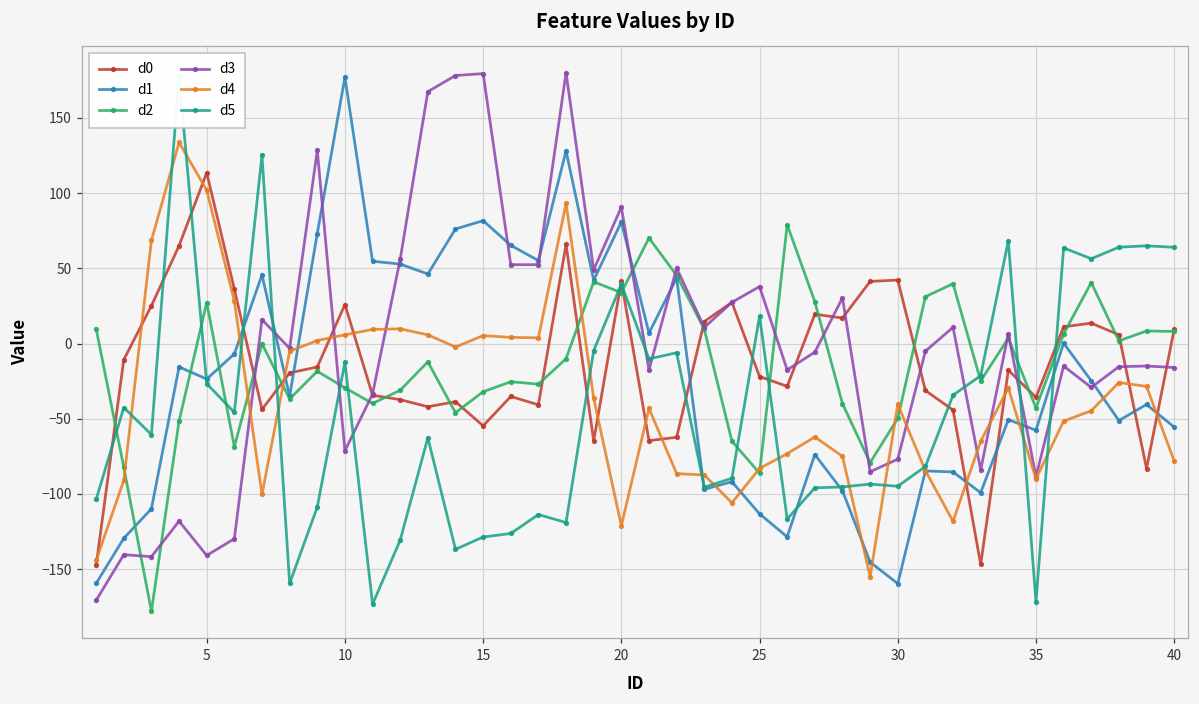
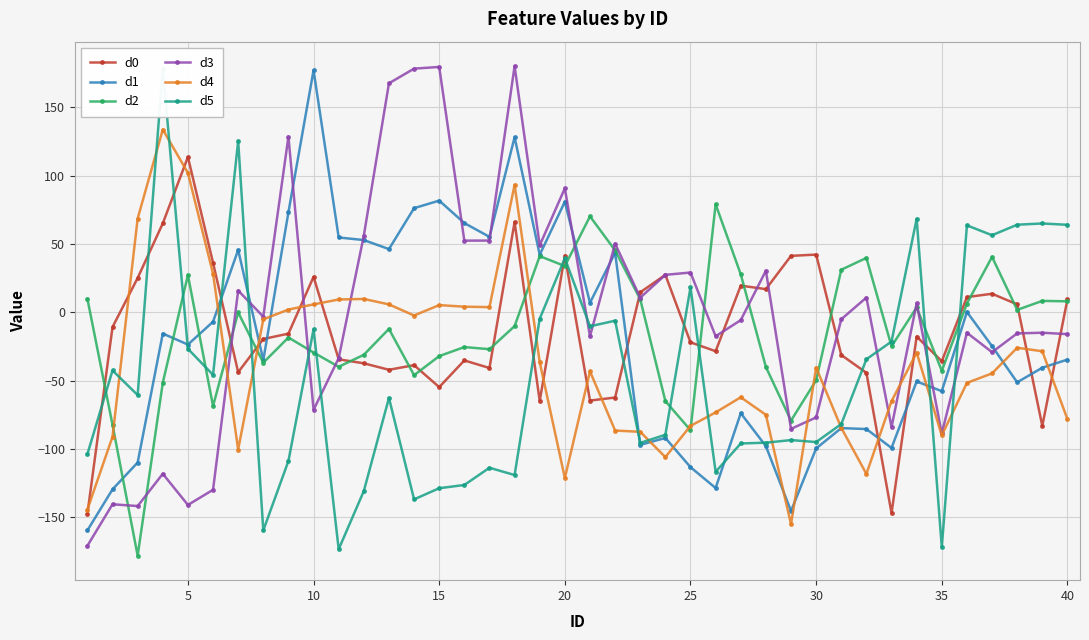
  {
    "d0": {
      "5": 114,
      "10": 26,
      "15": -55,
      "20": 41,
      "25": -22,
      "30": 42,
      "35": -36
    },
    "d1": {
      "5": -24,
      "10": 177,
      "15": 82,
      "20": 81,
      "25": -113,
-     "30": -160,
+     "30": -100,
      "35": -58,
-     "40": -56
+     "40": -35
    },
    "d3": {
      "5": -141,
      "10": -71,
      "15": 179,
      "20": 91,
-     "25": 38,
+     "25": 29,
      "30": -77,
      "40": -16
    },
    "d4": {
      "5": 102,
      "10": 6,
      "15": 5,
      "20": -121,
      "25": -83,
      "30": -40,
      "40": -78
    }
  }
